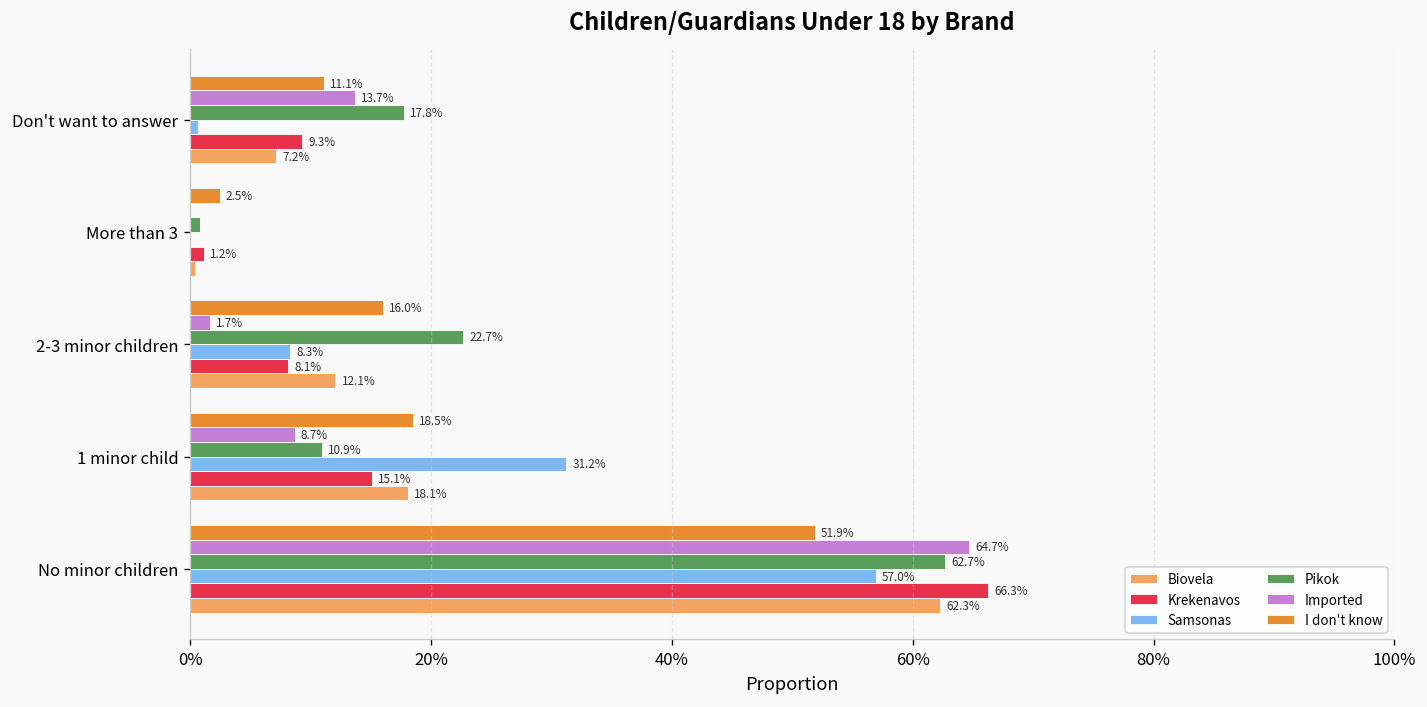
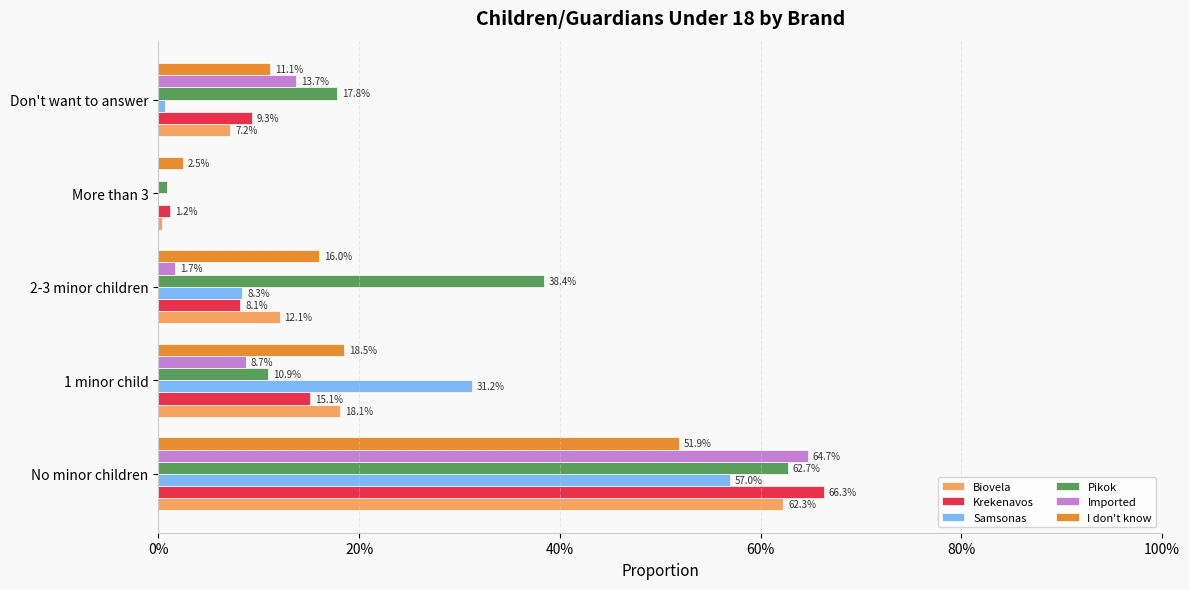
  {
    "Krekenavos": {
      "Don't want to answer": "9.3%",
      "More than 3": "1.2%",
      "2-3 minor children": "8.1%",
      "1 minor child": "15.1%",
      "No minor children": "66.3%"
    },
    "Samsonas": {
      "2-3 minor children": "8.3%",
      "1 minor child": "31.2%",
      "No minor children": "57.0%"
    },
    "Pikok": {
      "Don't want to answer": "17.8%",
-     "2-3 minor children": "22.7%",
+     "2-3 minor children": "38.4%",
      "1 minor child": "10.9%",
      "No minor children": "62.7%"
    },
    "Imported": {
      "Don't want to answer": "13.7%",
      "2-3 minor children": "1.7%",
      "1 minor child": "8.7%",
      "No minor children": "64.7%"
    }
  }
